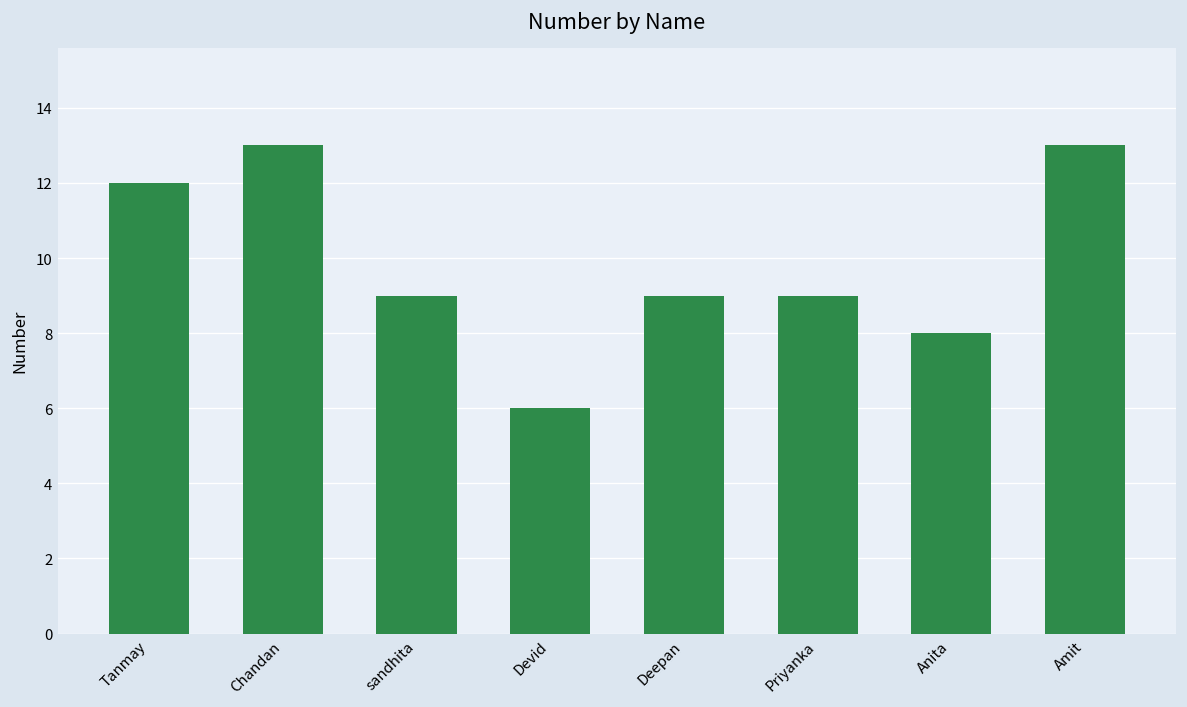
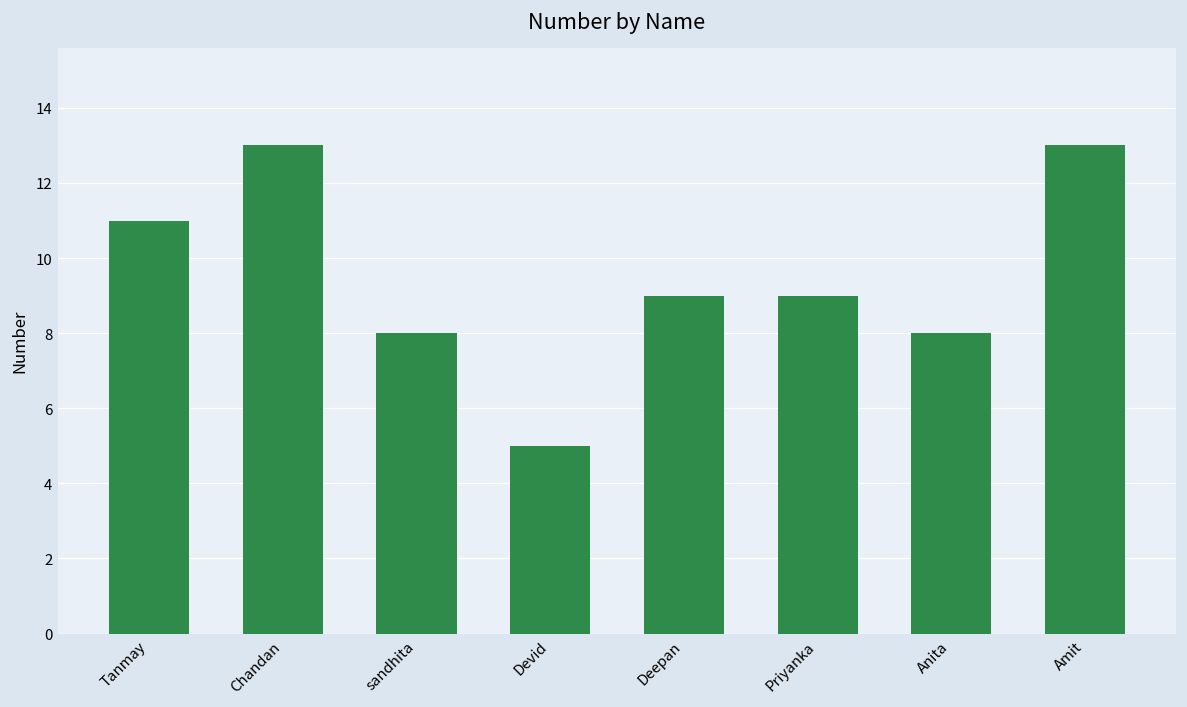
  {
-   "Tanmay": 12,
+   "Tanmay": 11,
    "Chandan": 13,
-   "sandhita": 9,
-   "Devid": 6,
+   "sandhita": 8,
+   "Devid": 5,
    "Deepan": 9,
    "Priyanka": 9,
    "Anita": 8,
    "Amit": 13
  }
